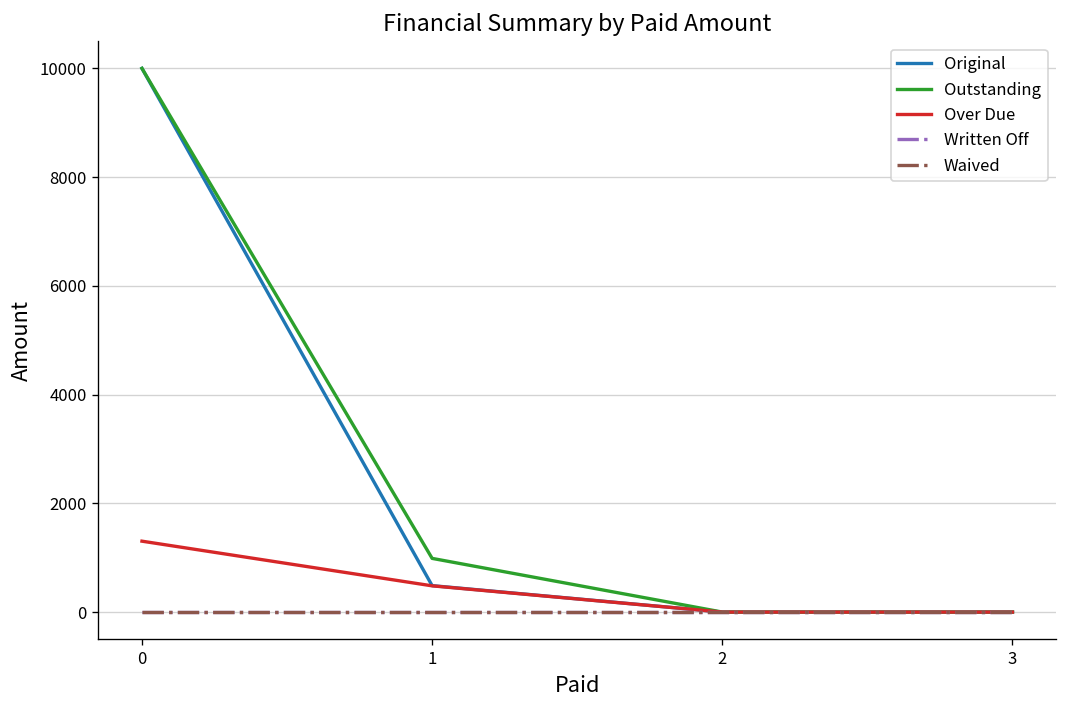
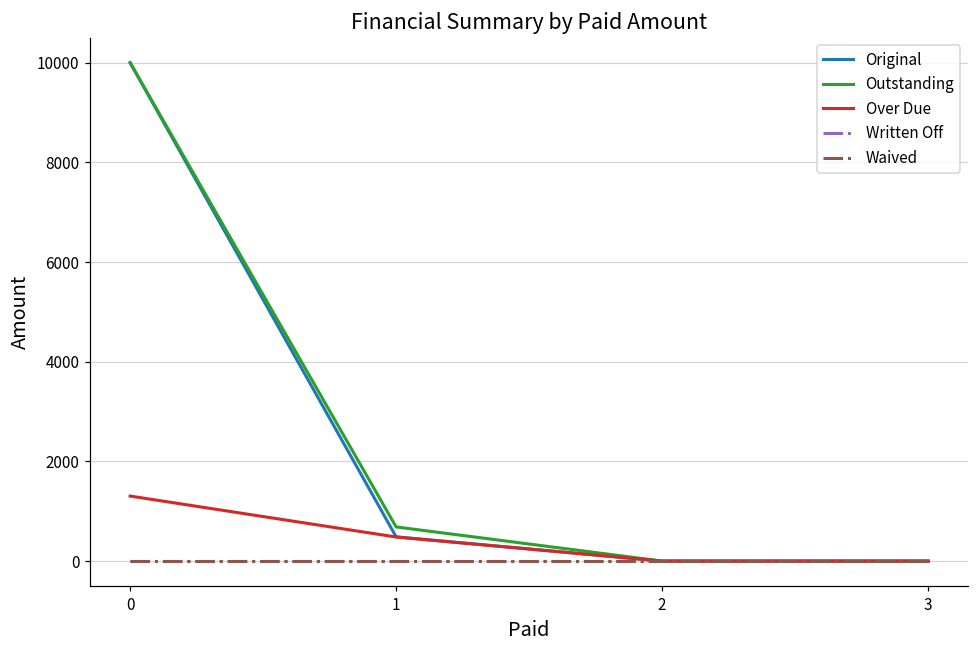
  {
    "Outstanding": {
-     "1": 1000
+     "1": 700
    },
    "Over Due": {
      "0": 1300
    },
    "Waived": {
      "0": 0,
      "1": 0
    }
  }
